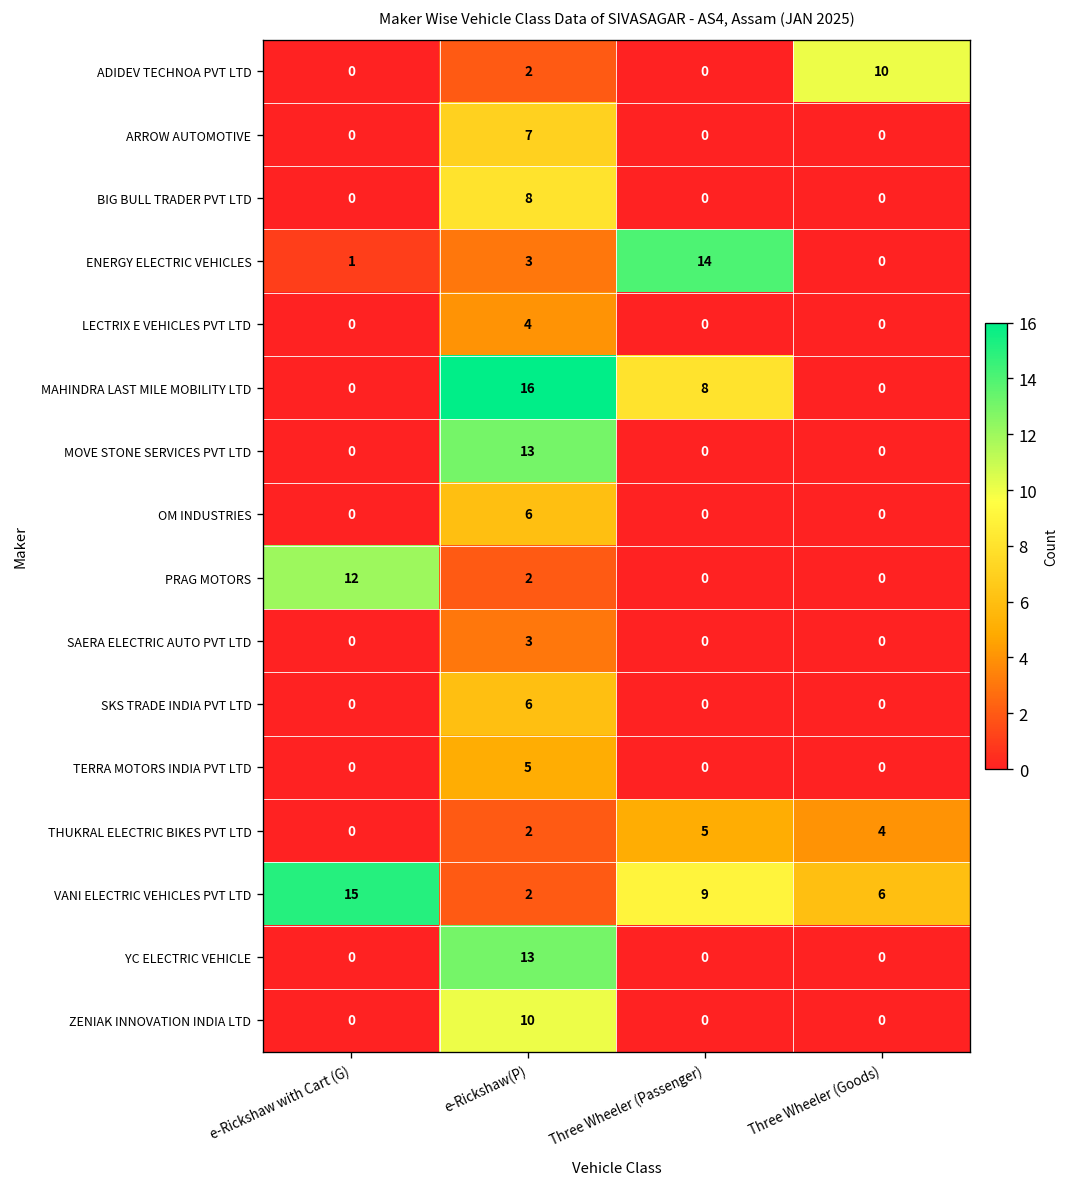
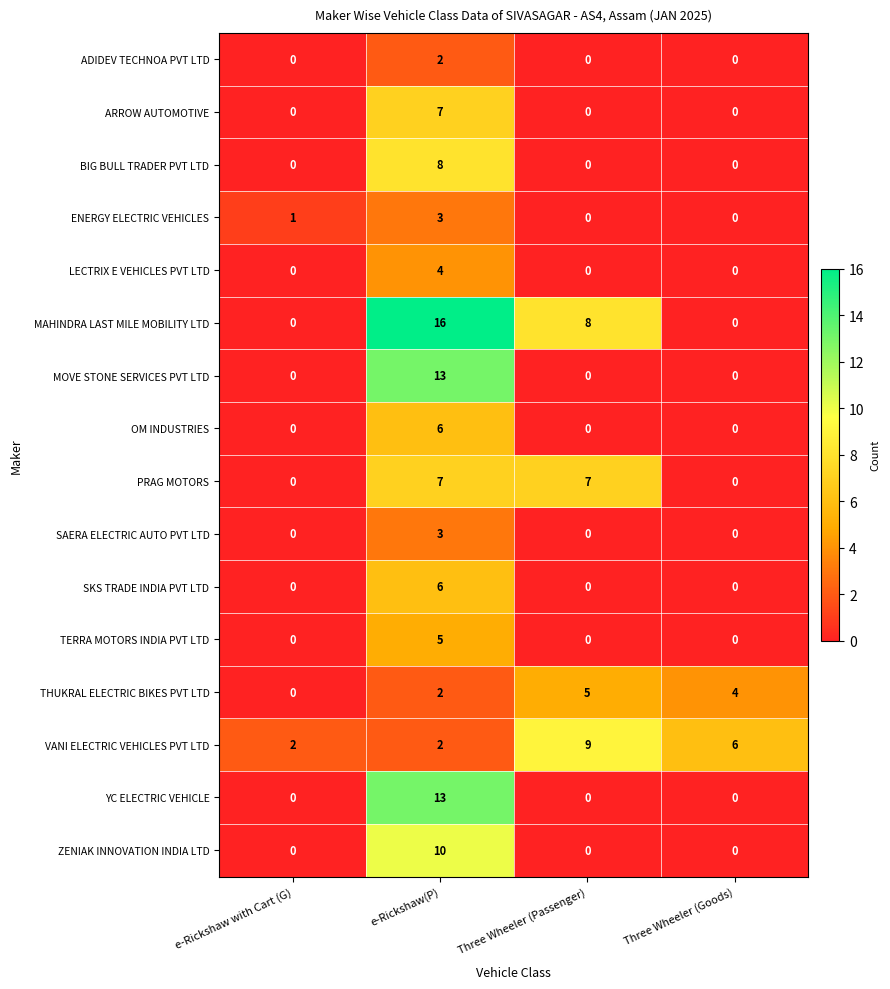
  {
    "ADIDEV TECHNOA PVT LTD": {
      "e-Rickshaw with Cart (G)": 0,
      "e-Rickshaw(P)": 2,
      "Three Wheeler (Passenger)": 0,
-     "Three Wheeler (Goods)": 10
+     "Three Wheeler (Goods)": 0
    },
    "ARROW AUTOMOTIVE": {
      "e-Rickshaw with Cart (G)": 0,
      "e-Rickshaw(P)": 7,
      "Three Wheeler (Passenger)": 0,
      "Three Wheeler (Goods)": 0
    },
    "BIG BULL TRADER PVT LTD": {
      "e-Rickshaw with Cart (G)": 0,
      "e-Rickshaw(P)": 8,
      "Three Wheeler (Passenger)": 0,
      "Three Wheeler (Goods)": 0
    },
    "ENERGY ELECTRIC VEHICLES": {
      "e-Rickshaw with Cart (G)": 1,
      "e-Rickshaw(P)": 3,
-     "Three Wheeler (Passenger)": 14,
+     "Three Wheeler (Passenger)": 0,
      "Three Wheeler (Goods)": 0
    },
    "LECTRIX E VEHICLES PVT LTD": {
      "e-Rickshaw with Cart (G)": 0,
      "e-Rickshaw(P)": 4,
      "Three Wheeler (Passenger)": 0,
      "Three Wheeler (Goods)": 0
    },
    "MAHINDRA LAST MILE MOBILITY LTD": {
      "e-Rickshaw with Cart (G)": 0,
      "e-Rickshaw(P)": 16,
      "Three Wheeler (Passenger)": 8,
      "Three Wheeler (Goods)": 0
    },
    "MOVE STONE SERVICES PVT LTD": {
      "e-Rickshaw with Cart (G)": 0,
      "e-Rickshaw(P)": 13,
      "Three Wheeler (Passenger)": 0,
      "Three Wheeler (Goods)": 0
    },
    "OM INDUSTRIES": {
      "e-Rickshaw with Cart (G)": 0,
      "e-Rickshaw(P)": 6,
      "Three Wheeler (Passenger)": 0,
      "Three Wheeler (Goods)": 0
    },
    "PRAG MOTORS": {
-     "e-Rickshaw with Cart (G)": 12,
-     "e-Rickshaw(P)": 2,
-     "Three Wheeler (Passenger)": 0,
+     "e-Rickshaw with Cart (G)": 0,
+     "e-Rickshaw(P)": 7,
+     "Three Wheeler (Passenger)": 7,
      "Three Wheeler (Goods)": 0
    },
    "SAERA ELECTRIC AUTO PVT LTD": {
      "e-Rickshaw with Cart (G)": 0,
      "e-Rickshaw(P)": 3,
      "Three Wheeler (Passenger)": 0,
      "Three Wheeler (Goods)": 0
    },
    "SKS TRADE INDIA PVT LTD": {
      "e-Rickshaw with Cart (G)": 0,
      "e-Rickshaw(P)": 6,
      "Three Wheeler (Passenger)": 0,
      "Three Wheeler (Goods)": 0
    },
    "TERRA MOTORS INDIA PVT LTD": {
      "e-Rickshaw with Cart (G)": 0,
      "e-Rickshaw(P)": 5,
      "Three Wheeler (Passenger)": 0,
      "Three Wheeler (Goods)": 0
    },
    "THUKRAL ELECTRIC BIKES PVT LTD": {
      "e-Rickshaw with Cart (G)": 0,
      "e-Rickshaw(P)": 2,
      "Three Wheeler (Passenger)": 5,
      "Three Wheeler (Goods)": 4
    },
    "VANI ELECTRIC VEHICLES PVT LTD": {
-     "e-Rickshaw with Cart (G)": 15,
+     "e-Rickshaw with Cart (G)": 2,
      "e-Rickshaw(P)": 2,
      "Three Wheeler (Passenger)": 9,
      "Three Wheeler (Goods)": 6
    },
    "YC ELECTRIC VEHICLE": {
      "e-Rickshaw with Cart (G)": 0,
      "e-Rickshaw(P)": 13,
      "Three Wheeler (Passenger)": 0,
      "Three Wheeler (Goods)": 0
    },
    "ZENIAK INNOVATION INDIA LTD": {
      "e-Rickshaw with Cart (G)": 0,
      "e-Rickshaw(P)": 10,
      "Three Wheeler (Passenger)": 0,
      "Three Wheeler (Goods)": 0
    }
  }
